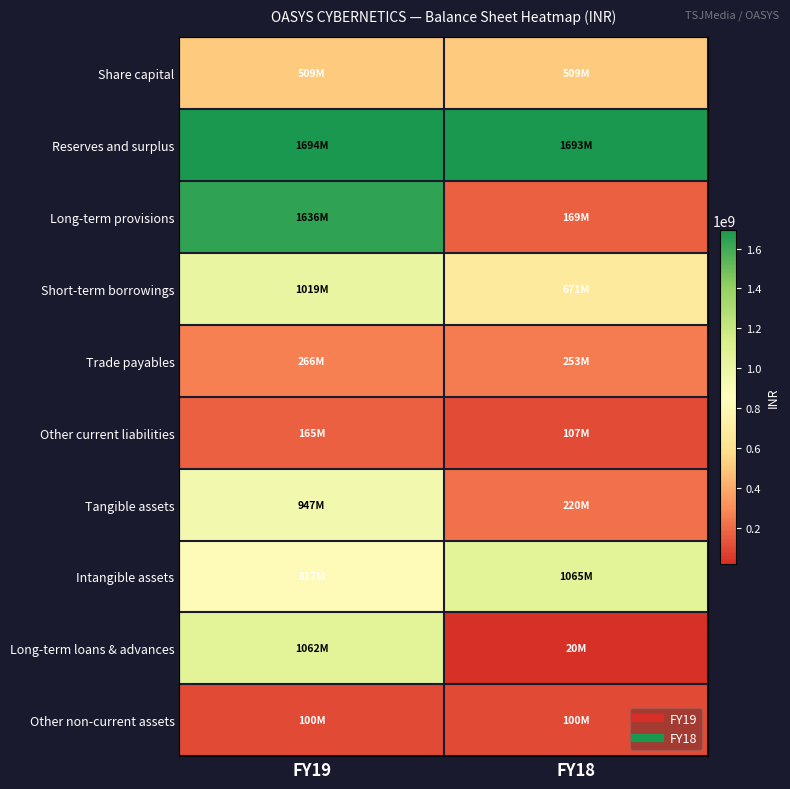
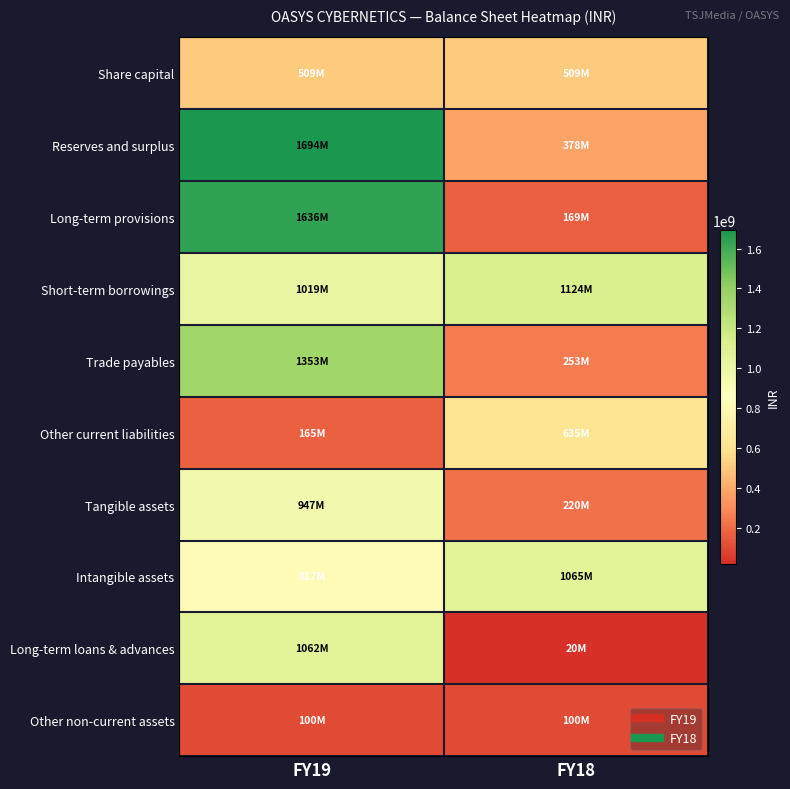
  {
    "Share capital": {
      "FY19": "509M",
      "FY18": "509M"
    },
    "Reserves and surplus": {
      "FY19": "1694M",
-     "FY18": "1693M"
+     "FY18": "378M"
    },
    "Long-term provisions": {
      "FY19": "1636M",
      "FY18": "169M"
    },
    "Short-term borrowings": {
      "FY19": "1019M",
-     "FY18": "671M"
+     "FY18": "1124M"
    },
    "Trade payables": {
-     "FY19": "266M",
+     "FY19": "1353M",
      "FY18": "253M"
    },
    "Other current liabilities": {
      "FY19": "165M",
-     "FY18": "107M"
+     "FY18": "635M"
    },
    "Tangible assets": {
      "FY19": "947M",
      "FY18": "220M"
    },
    "Intangible assets": {
      "FY19": "817M",
      "FY18": "1065M"
    },
    "Long-term loans & advances": {
      "FY19": "1062M",
      "FY18": "20M"
    },
    "Other non-current assets": {
      "FY19": "100M",
      "FY18": "100M"
    }
  }
